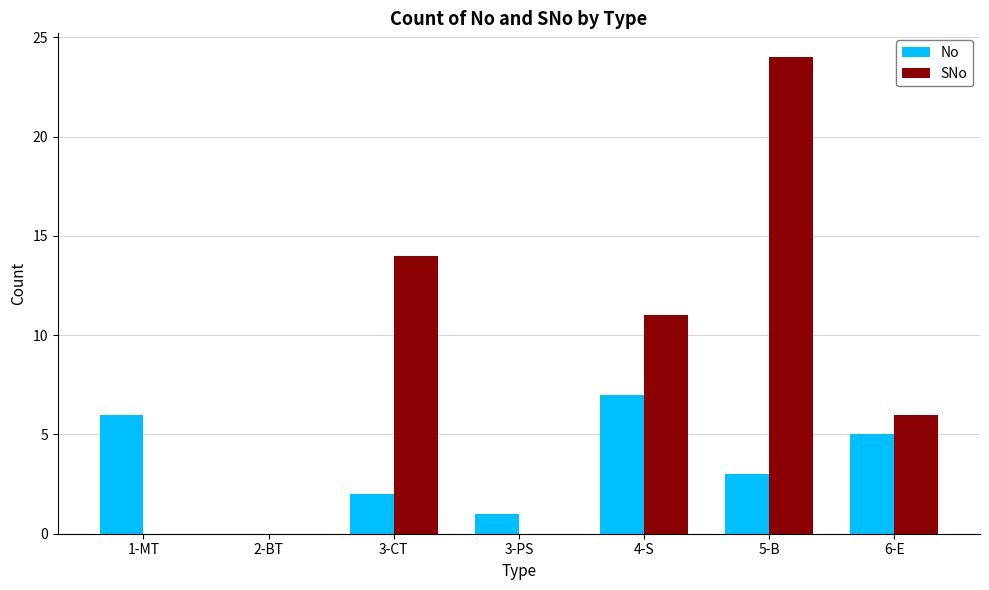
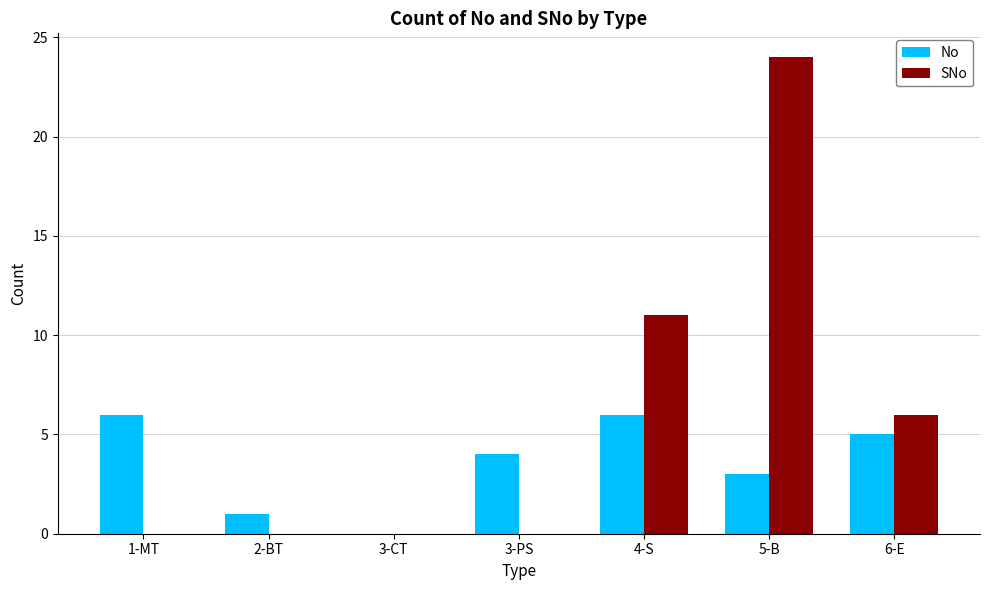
  {
    "No": {
      "1-MT": 6,
-     "2-BT": 0,
-     "3-CT": 2,
-     "3-PS": 1,
-     "4-S": 7,
+     "2-BT": 1,
+     "3-CT": 0,
+     "3-PS": 4,
+     "4-S": 6,
      "5-B": 3,
      "6-E": 5
    },
    "SNo": {
      "1-MT": 0,
      "2-BT": 0,
-     "3-CT": 14,
+     "3-CT": 0,
      "3-PS": 0,
      "4-S": 11,
      "5-B": 24,
      "6-E": 6
    }
  }
